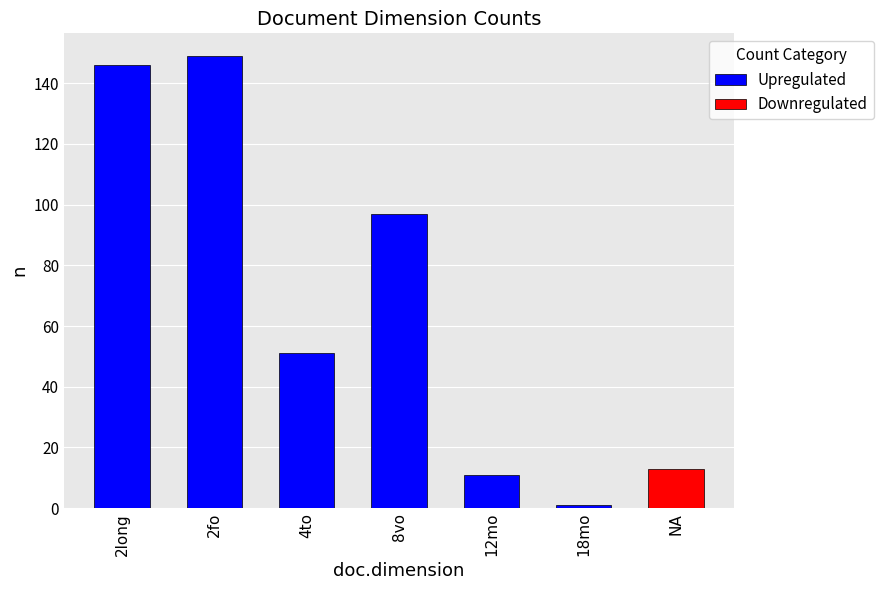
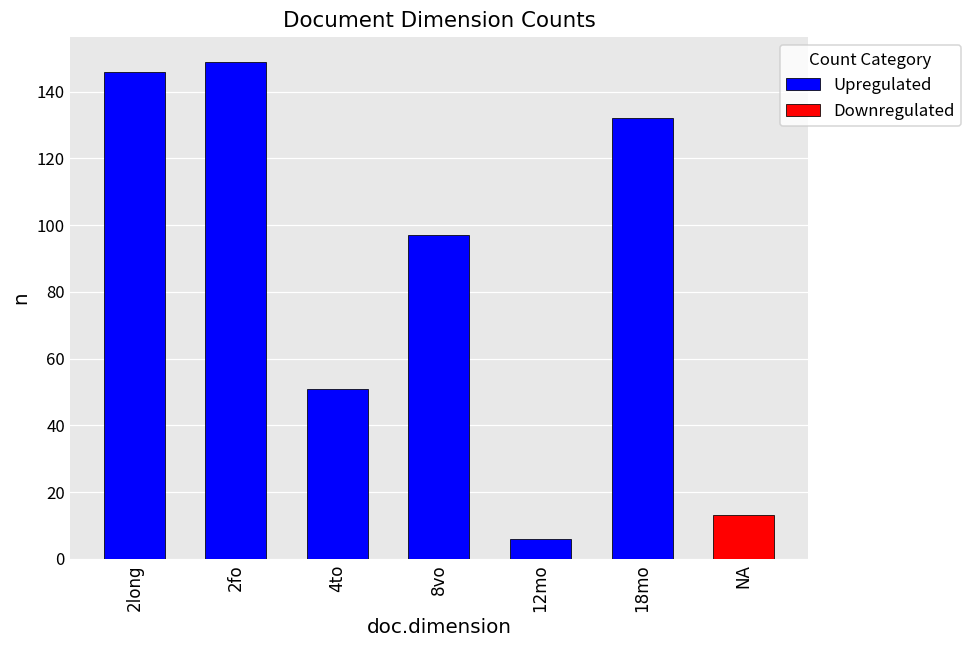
  {
    "Upregulated": {
      "2long": 146,
      "2fo": 149,
      "4to": 51,
      "8vo": 97,
-     "12mo": 11,
-     "18mo": 1
+     "12mo": 6,
+     "18mo": 132
    },
    "Downregulated": {
      "NA": 13
    }
  }
